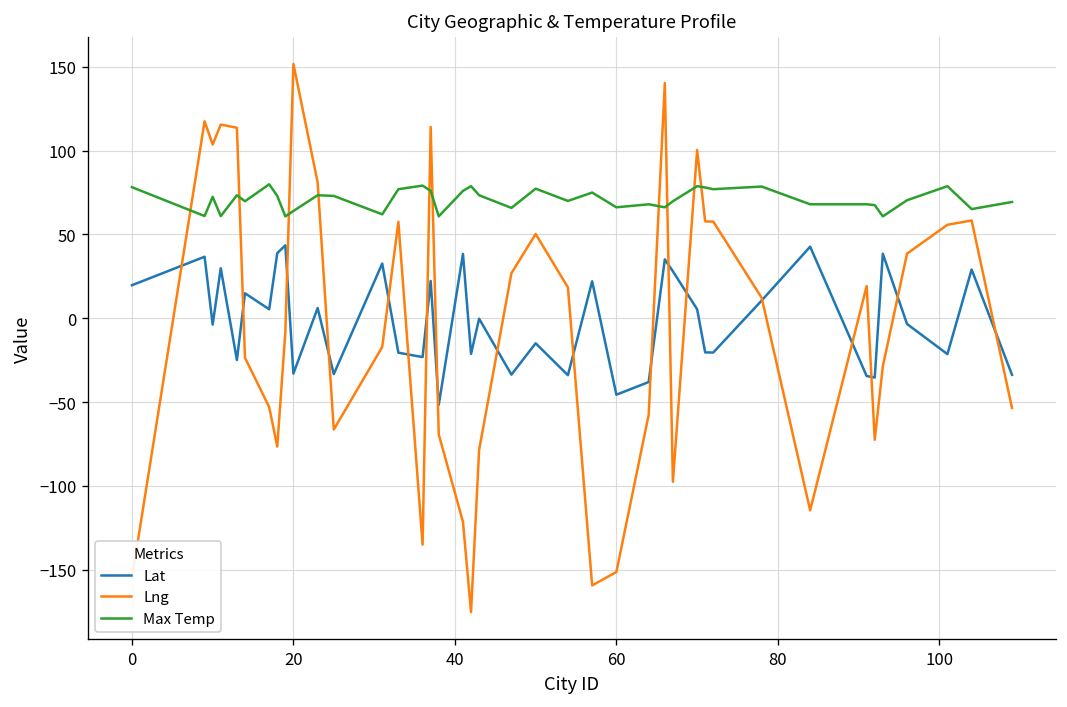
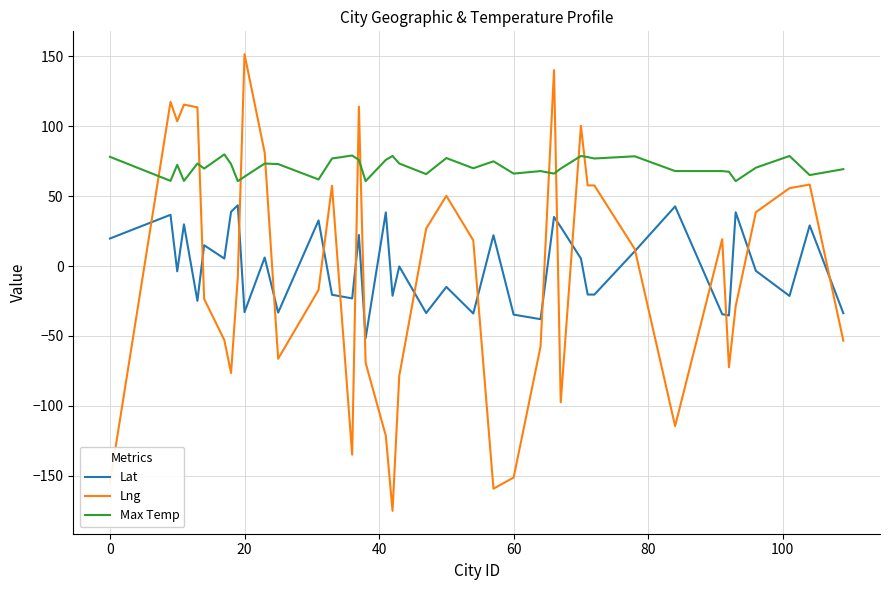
  {
    "Lat": {
      "0": 20,
      "20": -33,
-     "60": -46
+     "60": -35
    },
    "Lng": {
      "20": 152,
      "60": -151
    },
    "Max Temp": {
      "0": 78,
      "20": 64,
      "60": 66
    }
  }
